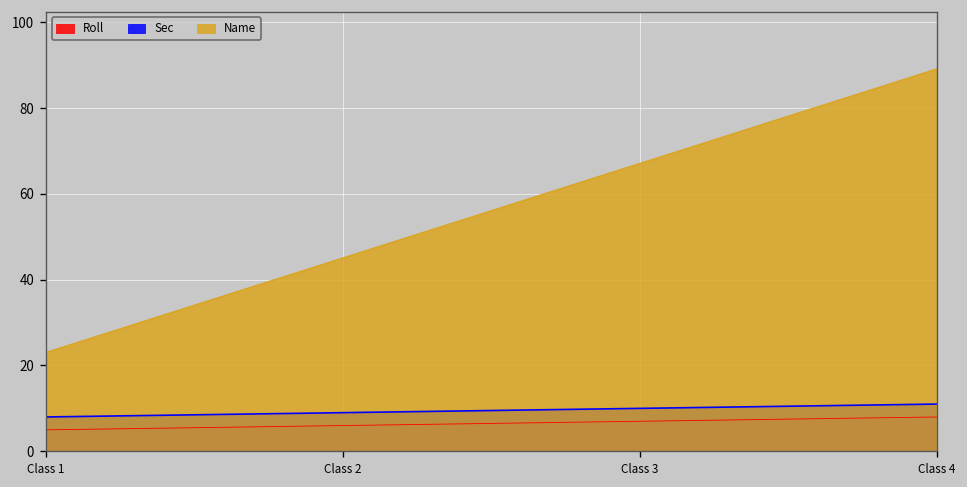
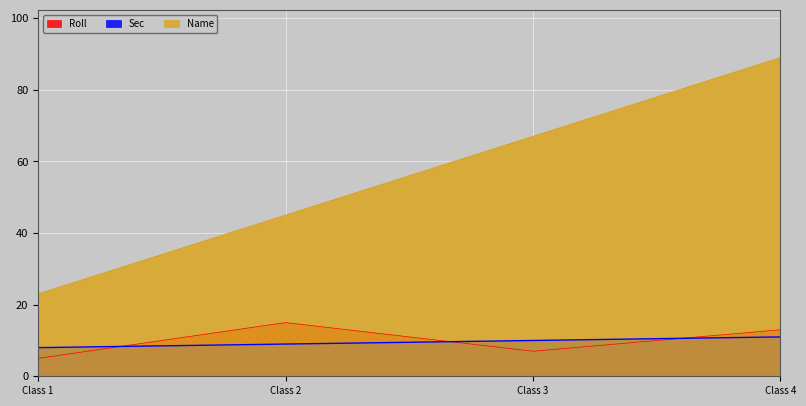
  {
    "Roll": {
      "Class 1": 5,
-     "Class 2": 6,
+     "Class 2": 15,
      "Class 3": 7,
-     "Class 4": 8
+     "Class 4": 13
    },
    "Sec": {
      "Class 1": 8,
      "Class 2": 9,
      "Class 3": 10,
      "Class 4": 11
    },
    "Name": {
      "Class 1": 23,
      "Class 2": 45,
      "Class 3": 67,
      "Class 4": 89
    }
  }
